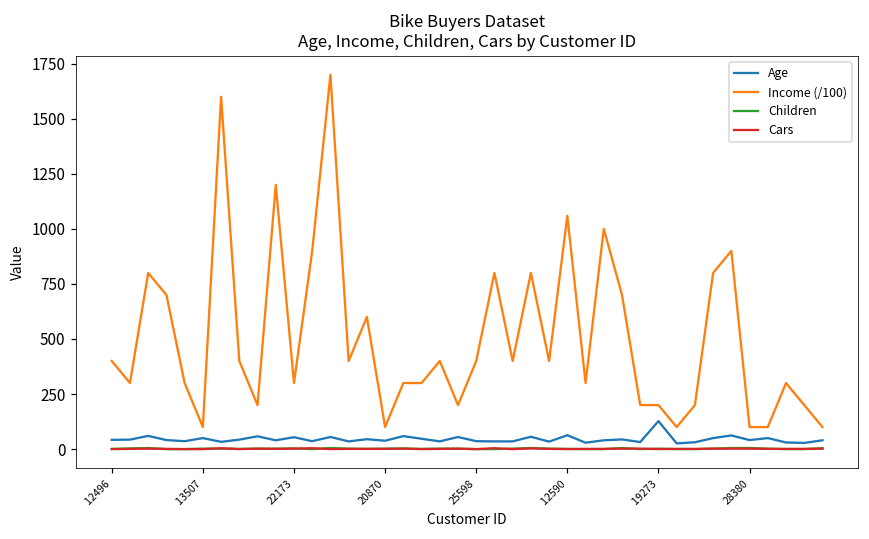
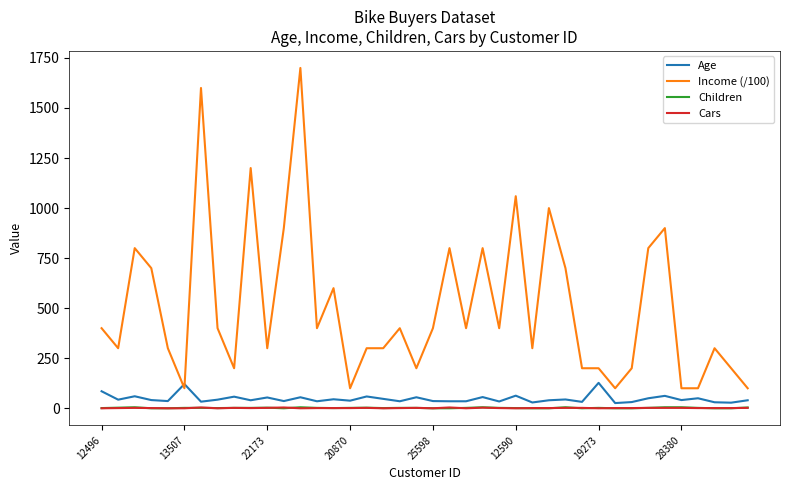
  {
    "Age": {
-     "12496": 40,
-     "13507": 50,
+     "12496": 90,
+     "13507": 120,
      "22173": 50,
      "20870": 40,
      "25598": 40,
      "12590": 60,
      "19273": 130,
      "28380": 40
    },
    "Income (/100)": {
      "12496": 400,
      "13507": 100,
      "22173": 300,
      "20870": 100,
      "25598": 400,
      "12590": 1060,
      "19273": 200,
      "28380": 100
    }
  }
